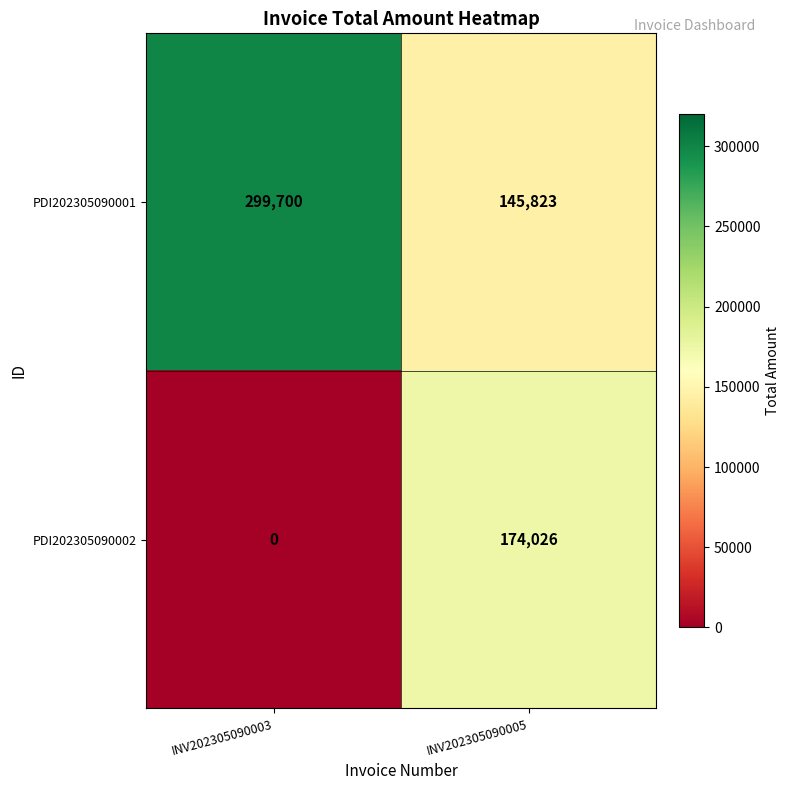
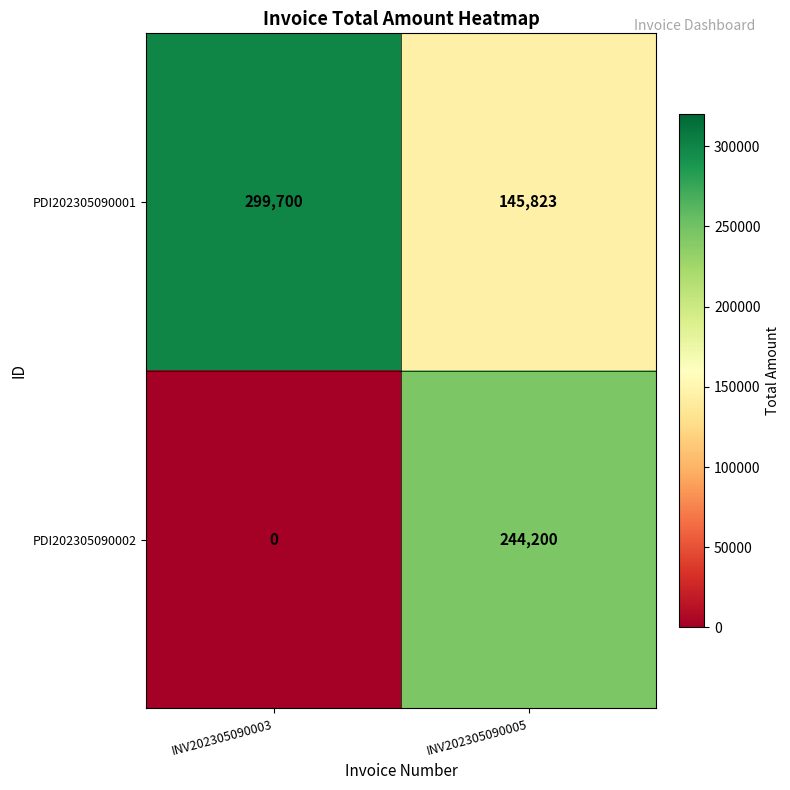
  {
    "PDI202305090001": {
      "INV202305090003": "299,700",
      "INV202305090005": "145,823"
    },
    "PDI202305090002": {
      "INV202305090003": "0",
-     "INV202305090005": "174,026"
+     "INV202305090005": "244,200"
    }
  }
